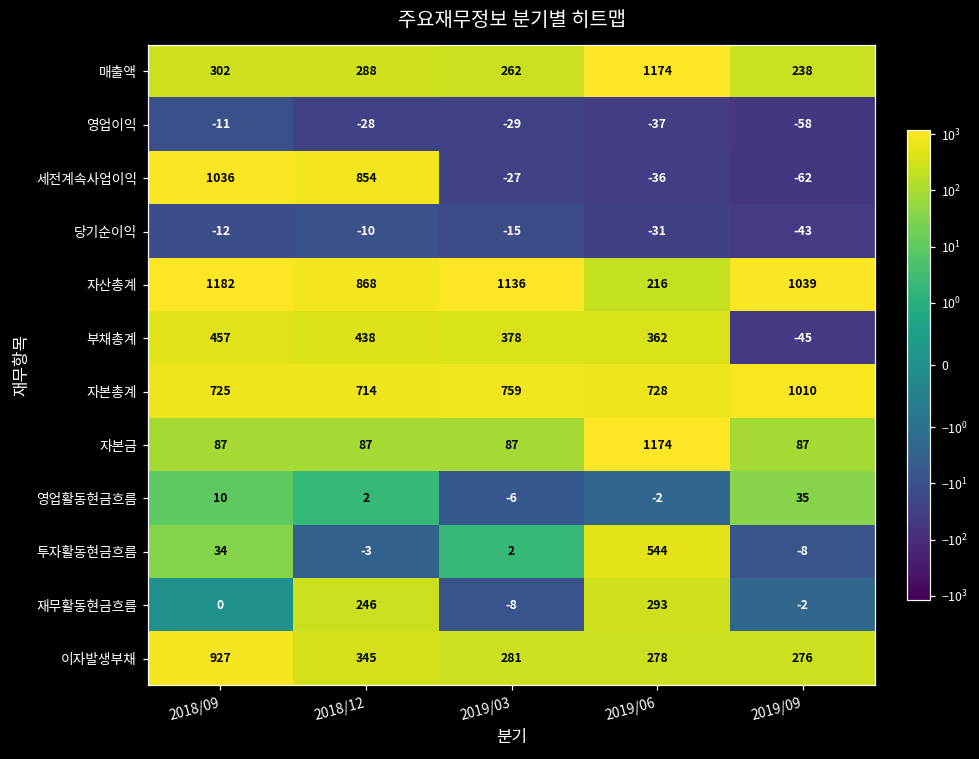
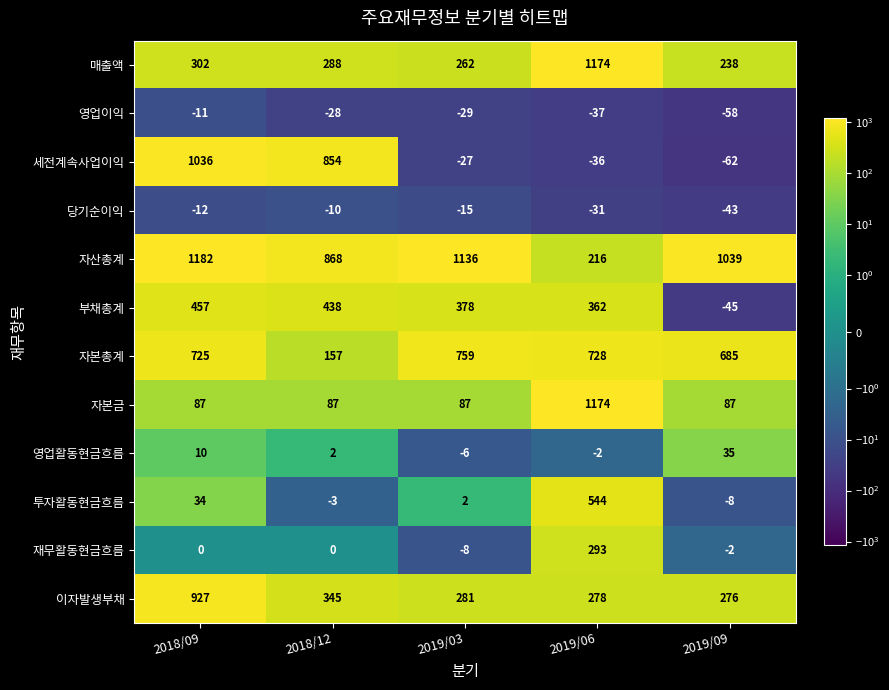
  {
    "매출액": {
      "2018/09": 302,
      "2018/12": 288,
      "2019/03": 262,
      "2019/06": 1174,
      "2019/09": 238
    },
    "영업이익": {
      "2018/09": -11,
      "2018/12": -28,
      "2019/03": -29,
      "2019/06": -37,
      "2019/09": -58
    },
    "세전계속사업이익": {
      "2018/09": 1036,
      "2018/12": 854,
      "2019/03": -27,
      "2019/06": -36,
      "2019/09": -62
    },
    "당기순이익": {
      "2018/09": -12,
      "2018/12": -10,
      "2019/03": -15,
      "2019/06": -31,
      "2019/09": -43
    },
    "자산총계": {
      "2018/09": 1182,
      "2018/12": 868,
      "2019/03": 1136,
      "2019/06": 216,
      "2019/09": 1039
    },
    "부채총계": {
      "2018/09": 457,
      "2018/12": 438,
      "2019/03": 378,
      "2019/06": 362,
      "2019/09": -45
    },
    "자본총계": {
      "2018/09": 725,
-     "2018/12": 714,
+     "2018/12": 157,
      "2019/03": 759,
      "2019/06": 728,
-     "2019/09": 1010
+     "2019/09": 685
    },
    "자본금": {
      "2018/09": 87,
      "2018/12": 87,
      "2019/03": 87,
      "2019/06": 1174,
      "2019/09": 87
    },
    "영업활동현금흐름": {
      "2018/09": 10,
      "2018/12": 2,
      "2019/03": -6,
      "2019/06": -2,
      "2019/09": 35
    },
    "투자활동현금흐름": {
      "2018/09": 34,
      "2018/12": -3,
      "2019/03": 2,
      "2019/06": 544,
      "2019/09": -8
    },
    "재무활동현금흐름": {
      "2018/09": 0,
-     "2018/12": 246,
+     "2018/12": 0,
      "2019/03": -8,
      "2019/06": 293,
      "2019/09": -2
    },
    "이자발생부채": {
      "2018/09": 927,
      "2018/12": 345,
      "2019/03": 281,
      "2019/06": 278,
      "2019/09": 276
    }
  }
